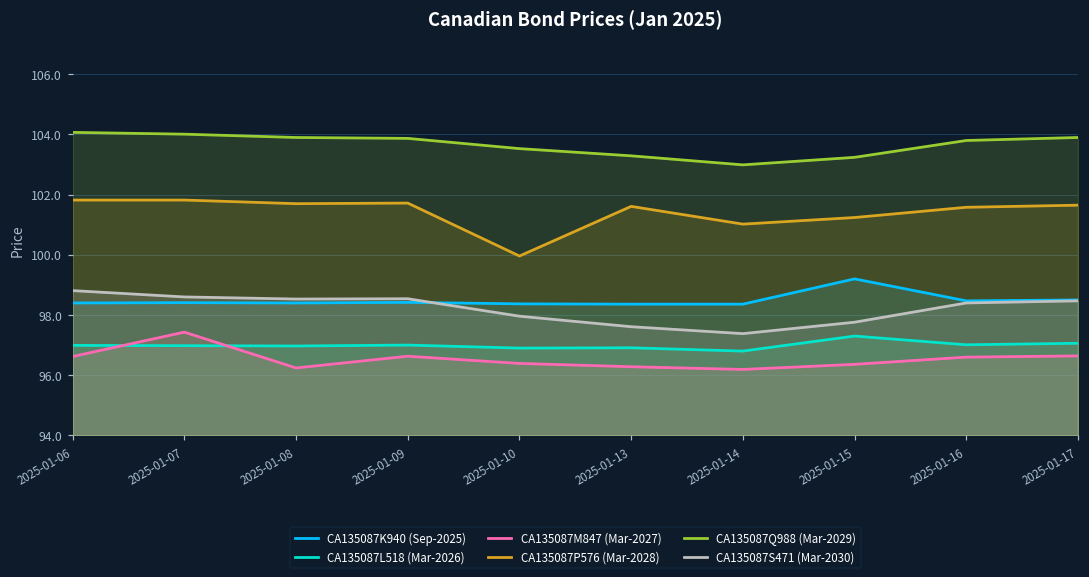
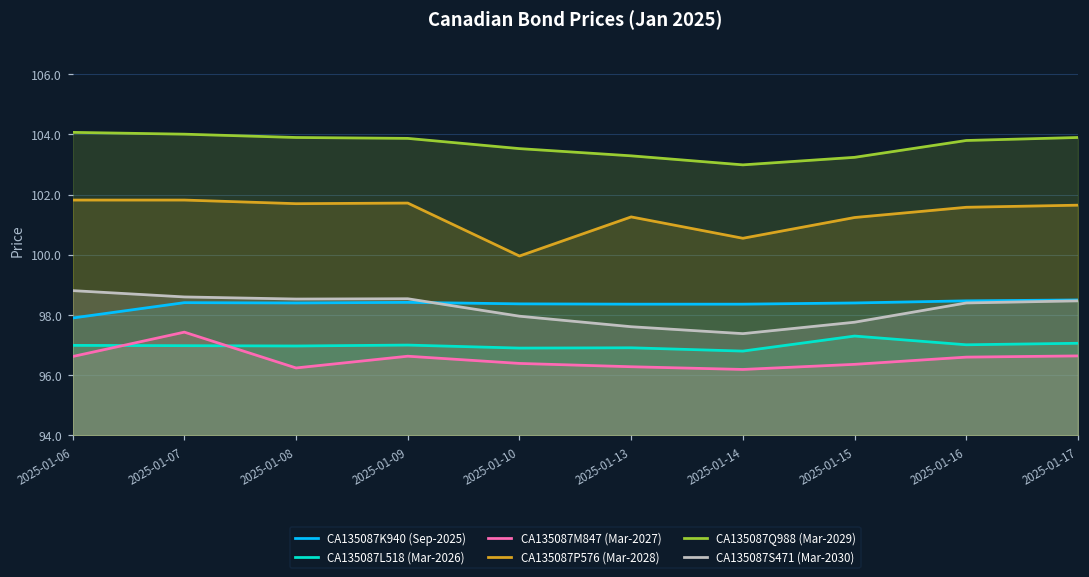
  {
    "CA135087K940 (Sep-2025)": {
-     "2025-01-06": 98.4,
+     "2025-01-06": 97.9,
      "2025-01-07": 98.4,
      "2025-01-08": 98.4,
      "2025-01-09": 98.4,
      "2025-01-10": 98.4,
      "2025-01-13": 98.4,
      "2025-01-14": 98.4,
-     "2025-01-15": 99.2
+     "2025-01-15": 98.4
    },
    "CA135087L518 (Mar-2026)": {
      "2025-01-06": 97.0,
      "2025-01-07": 97.0,
      "2025-01-08": 97.0,
      "2025-01-09": 97.0,
      "2025-01-10": 96.9,
      "2025-01-13": 96.9,
      "2025-01-14": 96.8,
      "2025-01-15": 97.3,
      "2025-01-16": 97.0,
      "2025-01-17": 97.1
    },
    "CA135087M847 (Mar-2027)": {
      "2025-01-06": 96.6,
      "2025-01-07": 97.4,
      "2025-01-08": 96.2,
      "2025-01-09": 96.6,
      "2025-01-10": 96.4,
      "2025-01-13": 96.3,
      "2025-01-14": 96.2,
      "2025-01-15": 96.4,
      "2025-01-16": 96.6,
      "2025-01-17": 96.6
    },
    "CA135087P576 (Mar-2028)": {
      "2025-01-06": 101.8,
      "2025-01-07": 101.8,
      "2025-01-08": 101.7,
      "2025-01-09": 101.7,
      "2025-01-10": 100.0,
-     "2025-01-13": 101.6,
-     "2025-01-14": 101.0,
+     "2025-01-13": 101.3,
+     "2025-01-14": 100.6,
      "2025-01-15": 101.2,
      "2025-01-16": 101.6,
      "2025-01-17": 101.7
    },
    "CA135087Q988 (Mar-2029)": {
      "2025-01-06": 104.1,
      "2025-01-07": 104.0,
      "2025-01-08": 103.9,
      "2025-01-09": 103.9,
      "2025-01-10": 103.5,
      "2025-01-13": 103.3,
      "2025-01-14": 103.0,
      "2025-01-15": 103.2,
      "2025-01-16": 103.8,
      "2025-01-17": 103.9
    },
    "CA135087S471 (Mar-2030)": {
      "2025-01-06": 98.8,
      "2025-01-07": 98.6,
      "2025-01-08": 98.5,
      "2025-01-09": 98.5,
      "2025-01-10": 98.0,
      "2025-01-13": 97.6,
      "2025-01-14": 97.4,
      "2025-01-15": 97.8
    }
  }
